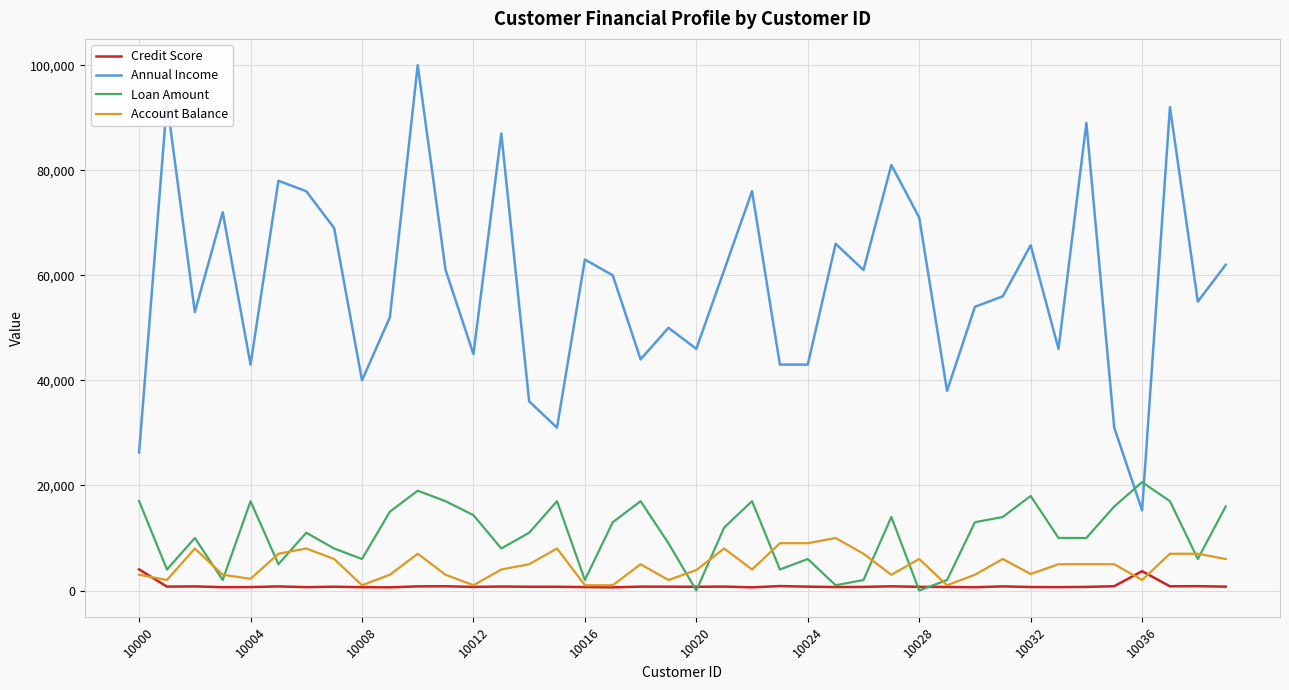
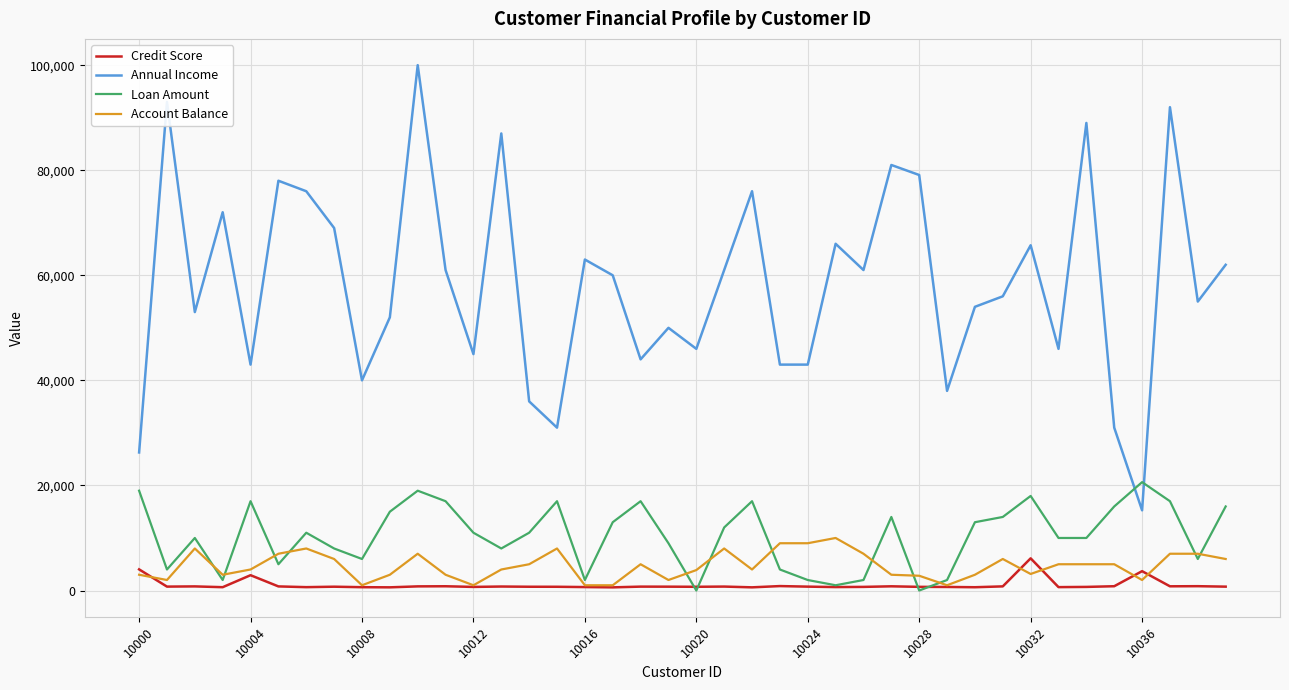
  {
    "Credit Score": {
      "10000": "4,000",
-     "10004": "1,000",
+     "10004": "3,000",
      "10020": "1,000",
      "10024": "1,000",
      "10028": "1,000",
-     "10032": "1,000",
+     "10032": "6,000",
      "10036": "4,000"
    },
    "Annual Income": {
      "10000": "26,000",
      "10004": "43,000",
      "10008": "40,000",
      "10012": "45,000",
      "10016": "63,000",
      "10020": "46,000",
      "10024": "43,000",
-     "10028": "71,000",
+     "10028": "79,000",
      "10032": "66,000",
      "10036": "15,000"
    },
    "Loan Amount": {
-     "10000": "17,000",
+     "10000": "19,000",
      "10004": "17,000",
      "10008": "6,000",
-     "10012": "14,000",
+     "10012": "11,000",
      "10016": "2,000",
      "10020": "0",
-     "10024": "6,000",
+     "10024": "2,000",
      "10028": "0",
      "10032": "18,000",
      "10036": "21,000"
    },
    "Account Balance": {
      "10000": "3,000",
-     "10004": "2,000",
+     "10004": "4,000",
      "10020": "4,000",
      "10024": "9,000",
-     "10028": "6,000",
+     "10028": "3,000",
      "10032": "3,000",
      "10036": "2,000"
    }
  }
